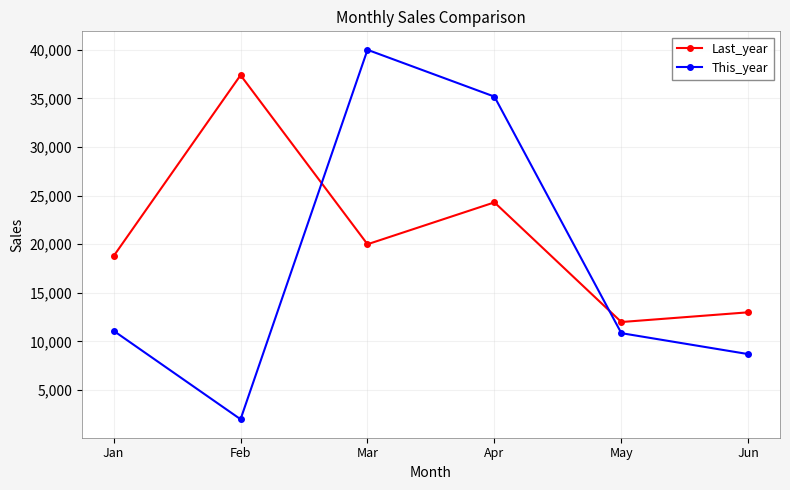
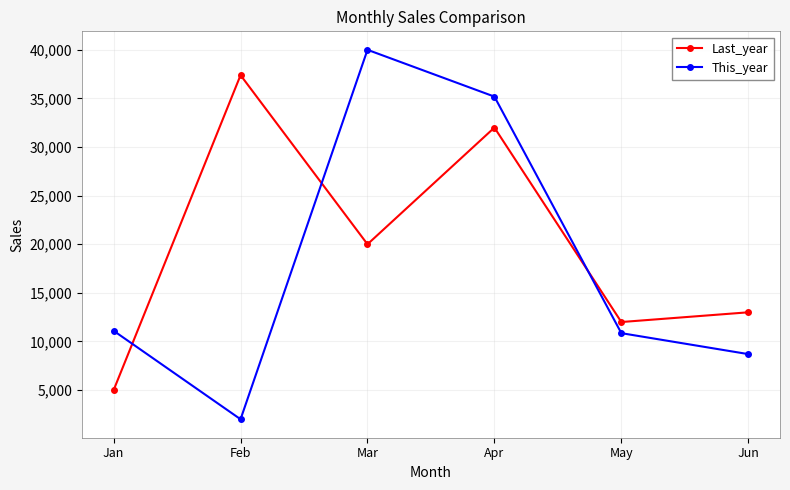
  {
    "Last_year": {
-     "Jan": "19,000",
+     "Jan": "5,000",
      "Feb": "37,000",
      "Mar": "20,000",
-     "Apr": "24,000",
+     "Apr": "32,000",
      "May": "12,000",
      "Jun": "13,000"
    },
    "This_year": {
      "Jan": "11,000",
      "Feb": "2,000",
      "Mar": "40,000",
      "Apr": "35,000",
      "May": "11,000",
      "Jun": "9,000"
    }
  }
